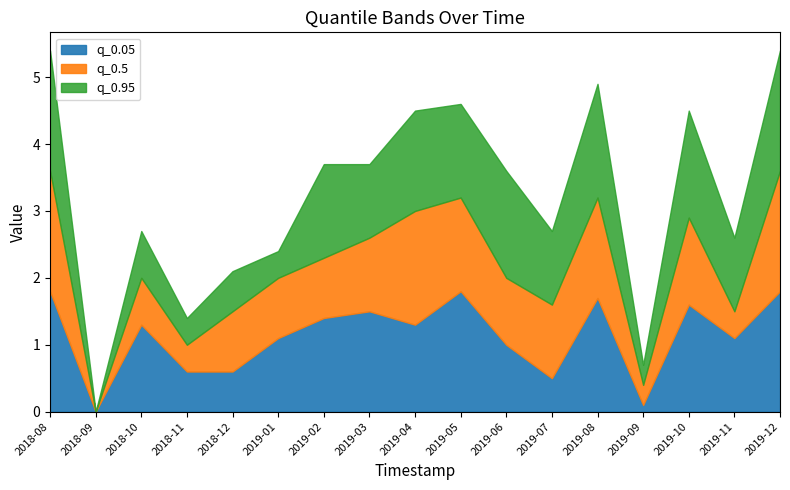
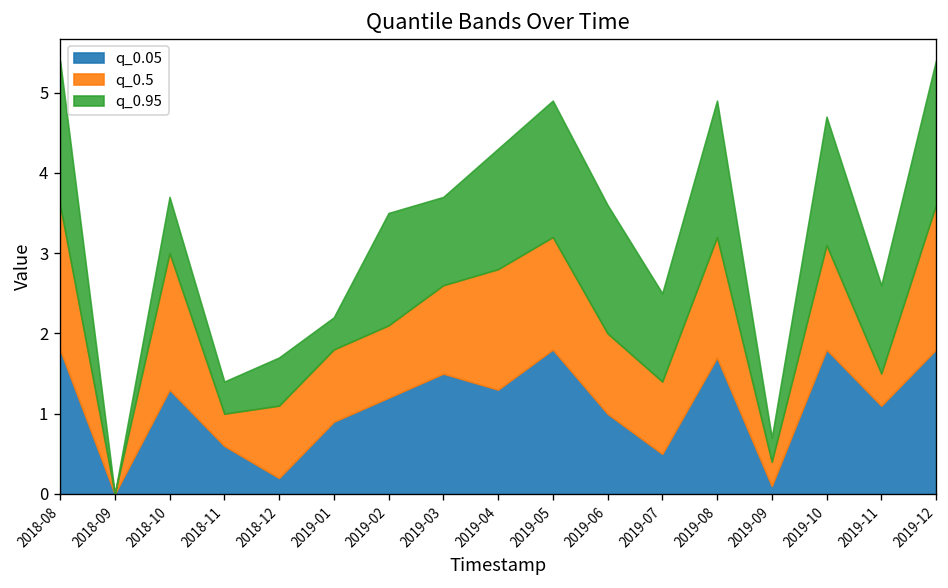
  {
    "q_0.05": {
      "2018-08": 1.8,
      "2018-10": 1.3,
      "2018-11": 0.6,
-     "2018-12": 0.6,
-     "2019-01": 1.1,
-     "2019-02": 1.4,
+     "2018-12": 0.2,
+     "2019-01": 0.9,
+     "2019-02": 1.2,
      "2019-03": 1.5,
      "2019-04": 1.3,
      "2019-05": 1.8,
      "2019-06": 1.0,
      "2019-07": 0.5,
      "2019-08": 1.7,
      "2019-09": 0.1,
-     "2019-10": 1.6,
+     "2019-10": 1.8,
      "2019-11": 1.1,
      "2019-12": 1.8
    },
    "q_0.5": {
      "2018-08": 1.8,
-     "2018-10": 0.7,
+     "2018-10": 1.7,
      "2018-11": 0.4,
      "2018-12": 0.9,
      "2019-01": 0.9,
      "2019-02": 0.9,
      "2019-03": 1.1,
-     "2019-04": 1.7,
+     "2019-04": 1.5,
      "2019-05": 1.4,
      "2019-06": 1.0,
-     "2019-07": 1.1,
+     "2019-07": 0.9,
      "2019-08": 1.5,
      "2019-09": 0.3,
      "2019-10": 1.3,
      "2019-11": 0.4,
      "2019-12": 1.8
    },
    "q_0.95": {
      "2018-08": 1.8,
      "2018-10": 0.7,
      "2018-11": 0.4,
      "2018-12": 0.6,
      "2019-01": 0.4,
      "2019-02": 1.4,
      "2019-03": 1.1,
      "2019-04": 1.5,
-     "2019-05": 1.4,
+     "2019-05": 1.7,
      "2019-06": 1.6,
      "2019-07": 1.1,
      "2019-08": 1.7,
      "2019-09": 0.3,
      "2019-10": 1.6,
      "2019-11": 1.1,
      "2019-12": 1.8
    }
  }
